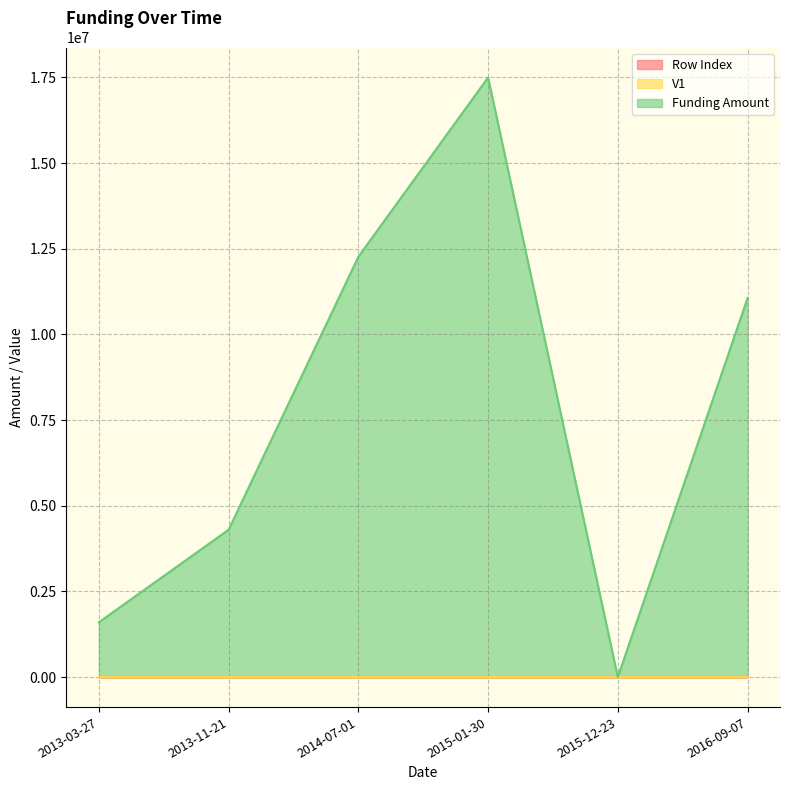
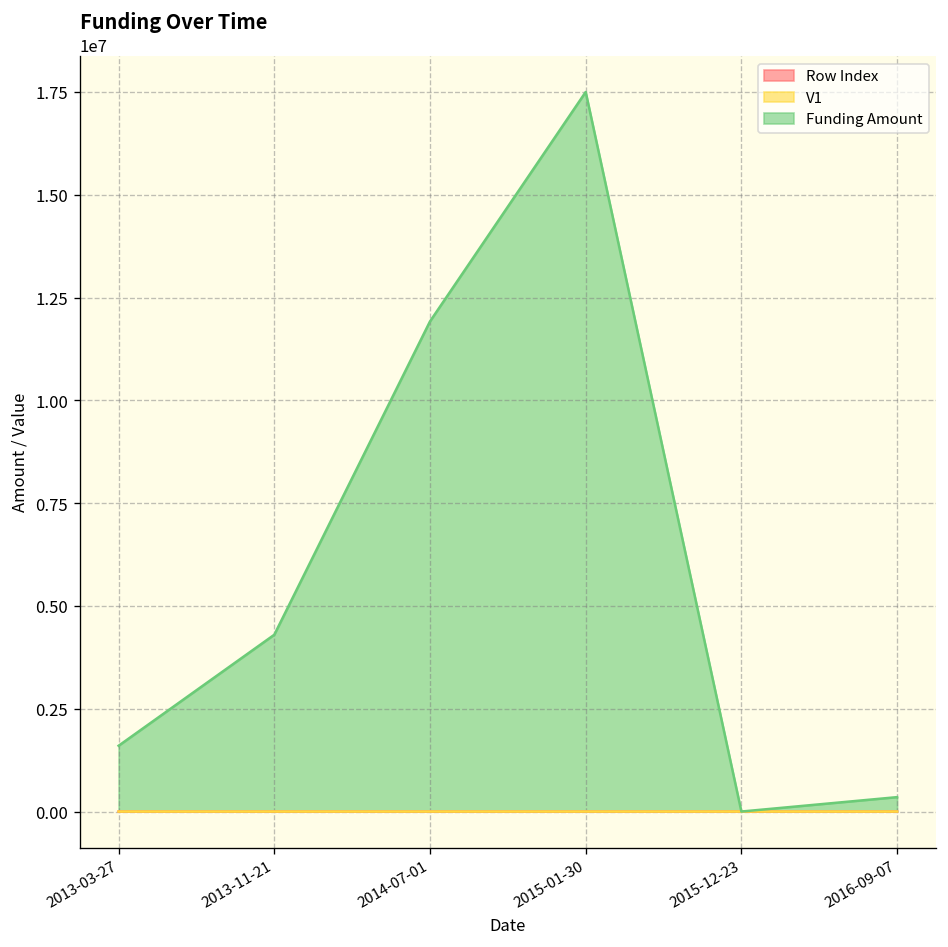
  {
    "V1": {
      "2013-03-27": 0,
      "2013-11-21": 0,
      "2014-07-01": 0,
      "2015-01-30": 0,
      "2016-09-07": 0
    },
    "Funding Amount": {
      "2013-03-27": 1600000,
      "2013-11-21": 4300000,
-     "2014-07-01": 12300000,
+     "2014-07-01": 11900000,
      "2015-01-30": 17500000,
-     "2016-09-07": 11100000
+     "2016-09-07": 400000
    }
  }
